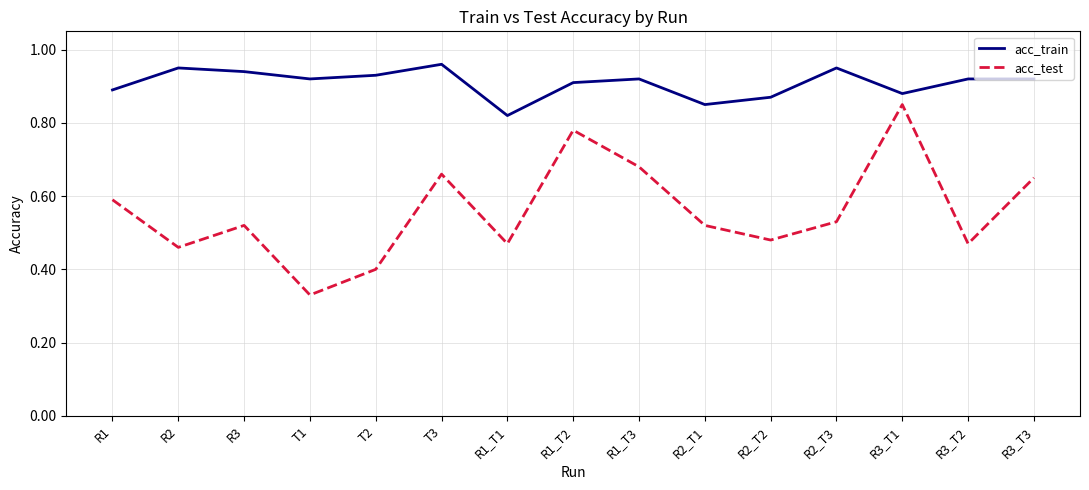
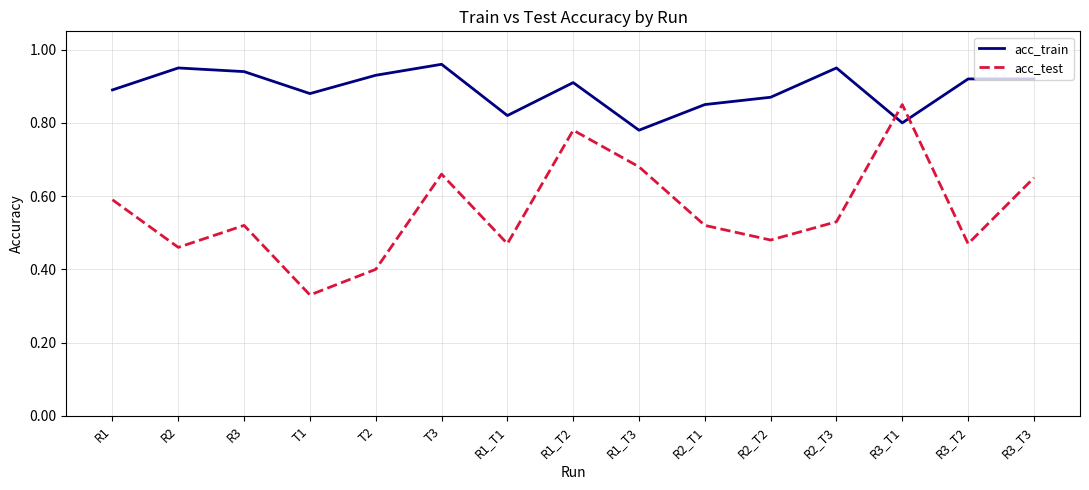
  {
    "acc_train": {
      "R1": 0.89,
      "R2": 0.95,
      "R3": 0.94,
-     "T1": 0.92,
+     "T1": 0.88,
      "T2": 0.93,
      "T3": 0.96,
      "R1_T1": 0.82,
      "R1_T2": 0.91,
-     "R1_T3": 0.92,
+     "R1_T3": 0.78,
      "R2_T1": 0.85,
      "R2_T2": 0.87,
      "R2_T3": 0.95,
-     "R3_T1": 0.88,
+     "R3_T1": 0.80,
      "R3_T2": 0.92
    },
    "acc_test": {
      "R1": 0.59,
      "R2": 0.46,
      "R3": 0.52,
      "T1": 0.33,
      "T2": 0.40,
      "T3": 0.66,
      "R1_T1": 0.47,
      "R1_T2": 0.78,
      "R1_T3": 0.68,
      "R2_T1": 0.52,
      "R2_T2": 0.48,
      "R2_T3": 0.53,
      "R3_T1": 0.85,
      "R3_T2": 0.47,
      "R3_T3": 0.65
    }
  }
